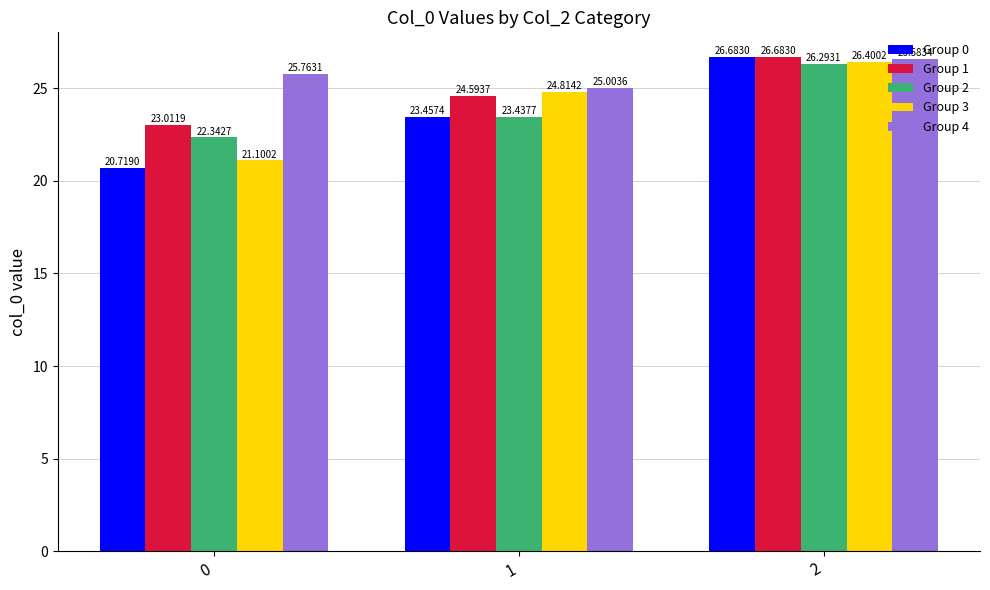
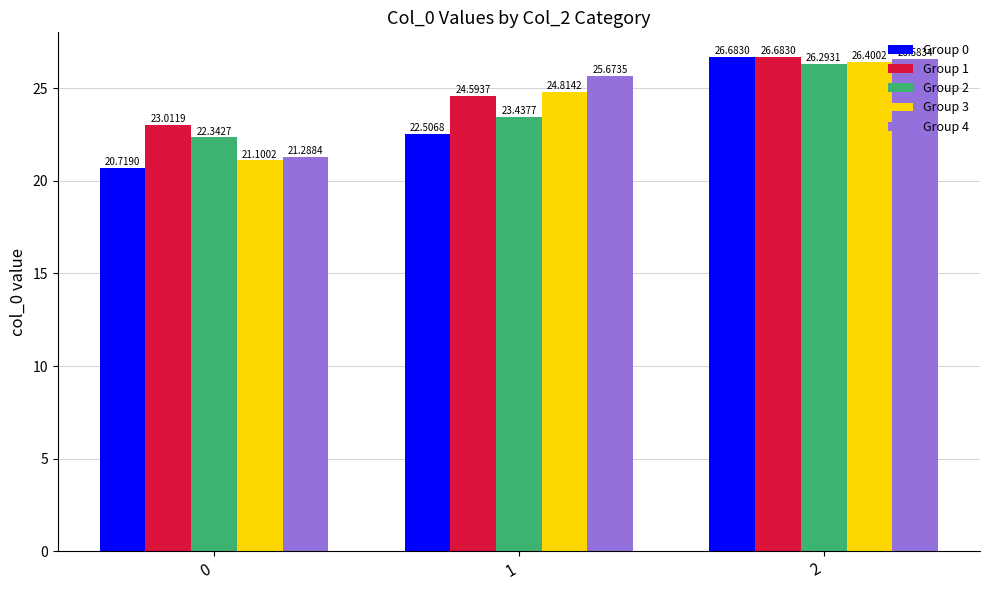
  {
    "Group 0": {
      "0": 20.7190,
-     "1": 23.4574,
+     "1": 22.5068,
      "2": 26.6830
    },
    "Group 1": {
      "0": 23.0119,
      "1": 24.5937,
      "2": 26.6830
    },
    "Group 2": {
      "0": 22.3427,
      "1": 23.4377,
      "2": 26.2931
    },
    "Group 3": {
      "0": 21.1002,
      "1": 24.8142,
      "2": 26.4002
    },
    "Group 4": {
-     "0": 25.7631,
-     "1": 25.0036,
+     "0": 21.2884,
+     "1": 25.6735,
      "2": 26.5834
    }
  }
